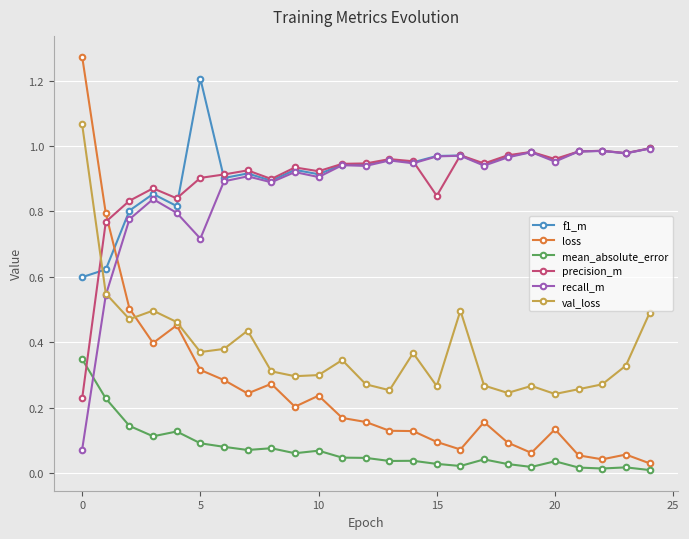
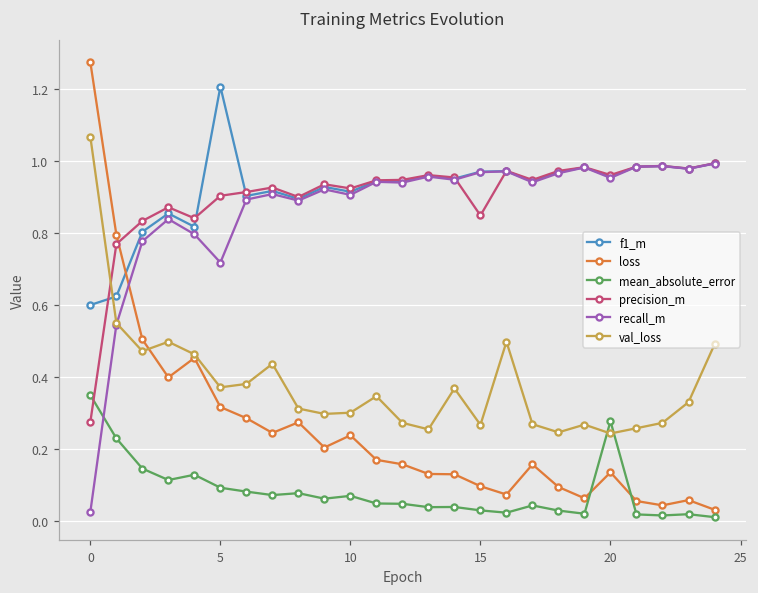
  {
    "f1_m": {
      "0": 0.60,
      "5": 1.21,
      "10": 0.91
    },
    "mean_absolute_error": {
      "0": 0.35,
      "5": 0.09,
      "10": 0.07,
      "15": 0.03,
-     "20": 0.04
+     "20": 0.28
    },
    "precision_m": {
-     "0": 0.23,
+     "0": 0.27,
      "5": 0.90,
      "10": 0.92,
      "15": 0.85
    },
    "recall_m": {
-     "0": 0.07,
+     "0": 0.02,
      "5": 0.72,
      "10": 0.91
    }
  }
